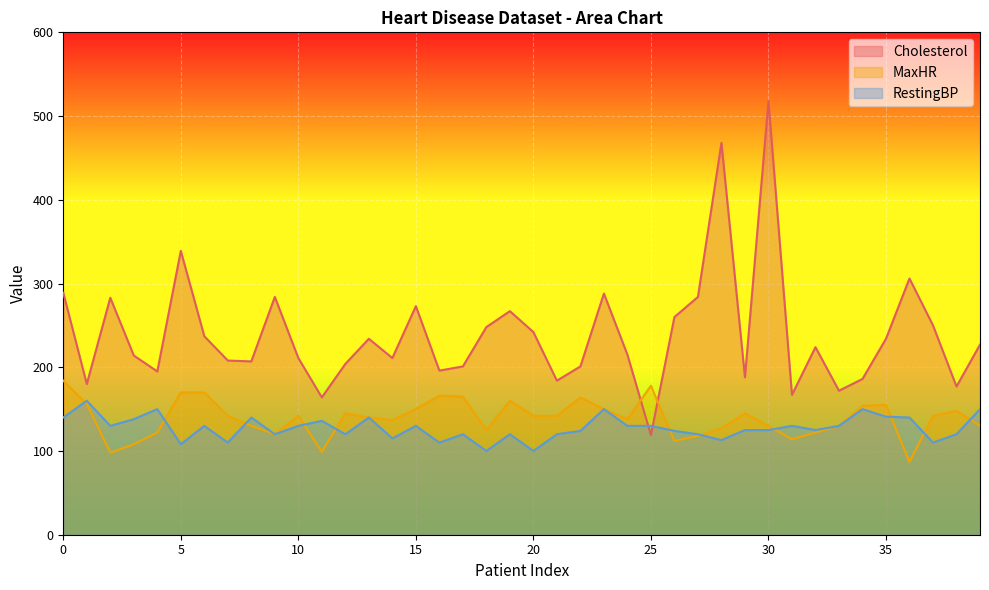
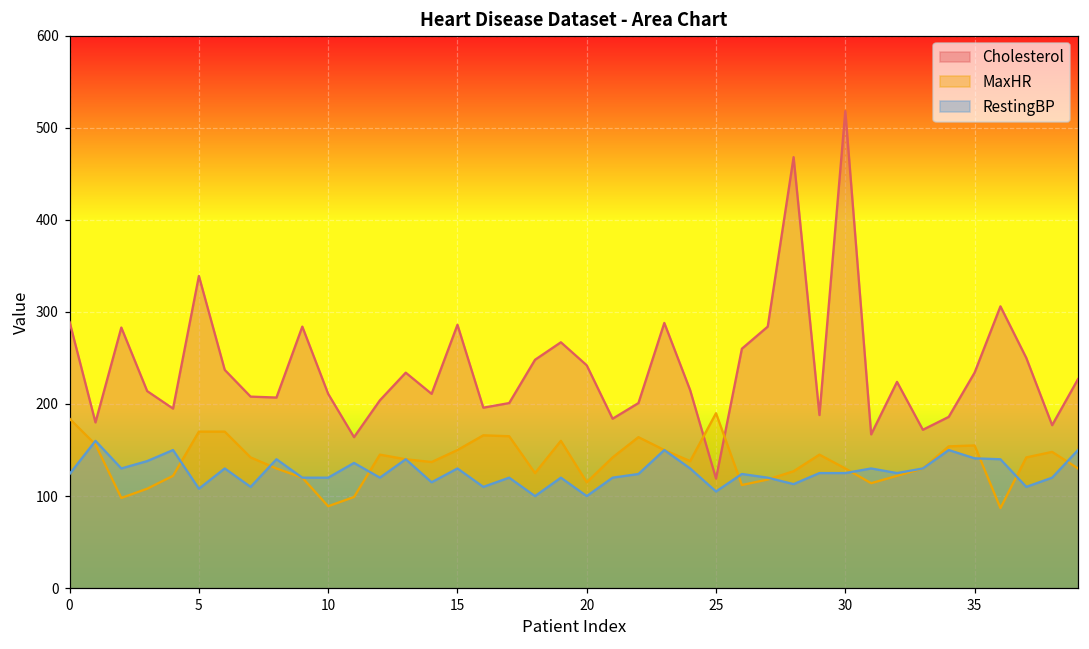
  {
    "Cholesterol": {
      "0": 290,
      "5": 340,
      "10": 210,
-     "15": 270,
+     "15": 290,
      "20": 240,
      "25": 120,
      "30": 520,
      "35": 230
    },
    "MaxHR": {
      "0": 180,
      "5": 170,
-     "10": 140,
+     "10": 90,
      "15": 150,
-     "20": 140,
-     "25": 180,
+     "20": 120,
+     "25": 190,
      "30": 130,
      "35": 160
    },
    "RestingBP": {
-     "0": 140,
+     "0": 120,
      "5": 110,
-     "10": 130,
+     "10": 120,
      "15": 130,
      "20": 100,
-     "25": 130,
+     "25": 110,
      "30": 130,
      "35": 140
    }
  }
